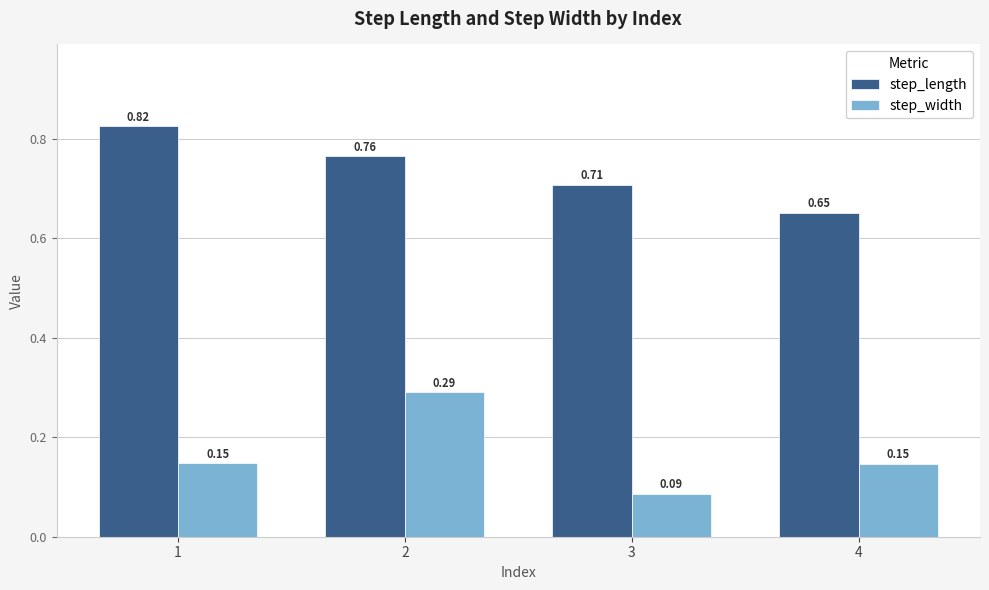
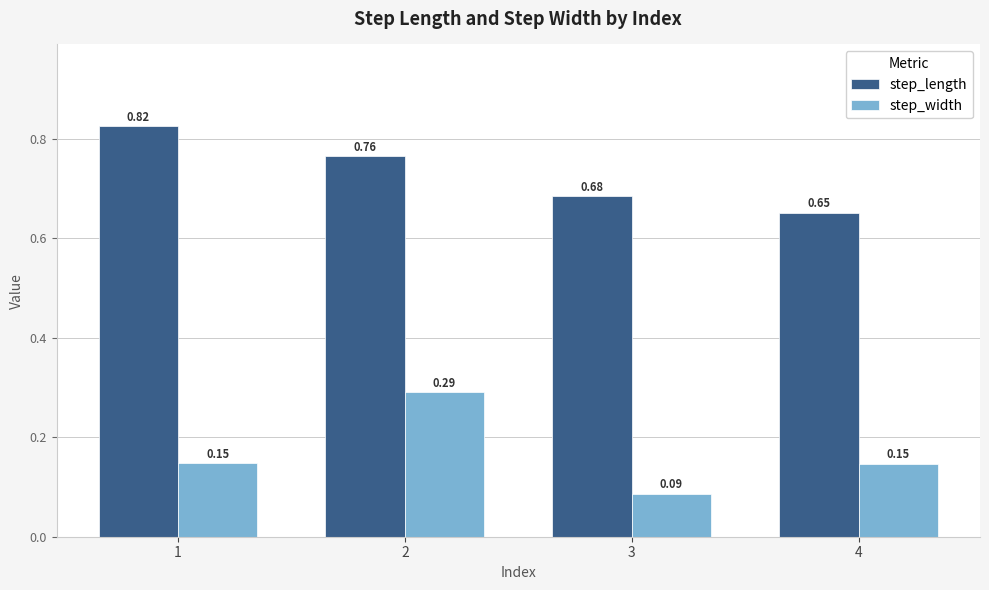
  {
    "step_length": {
      "1": 0.82,
      "2": 0.76,
-     "3": 0.71,
+     "3": 0.68,
      "4": 0.65
    },
    "step_width": {
      "1": 0.15,
      "2": 0.29,
      "3": 0.09,
      "4": 0.15
    }
  }
